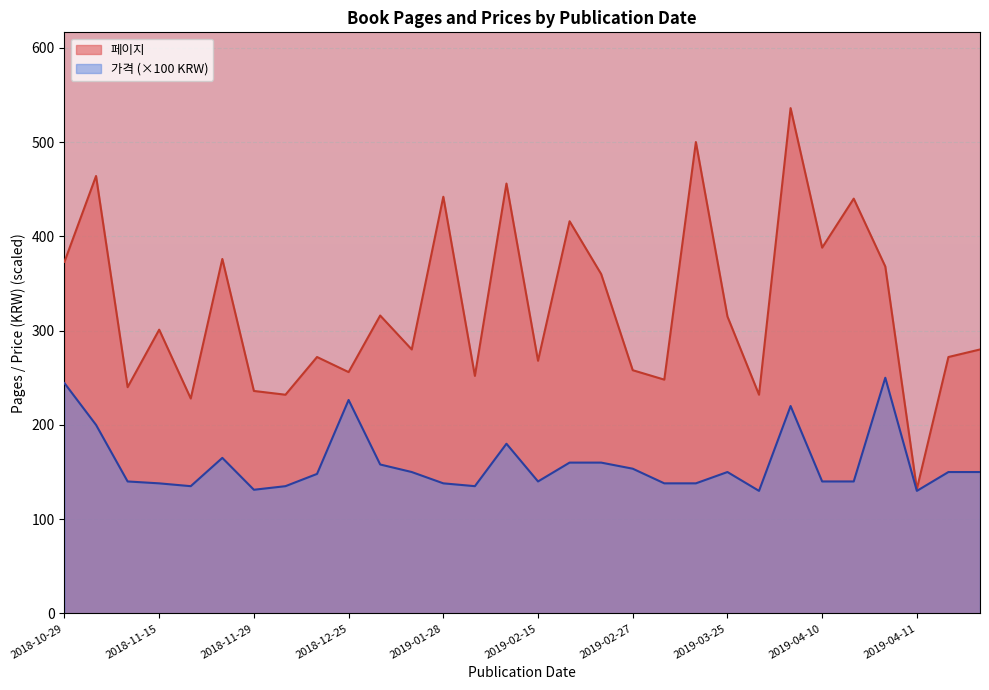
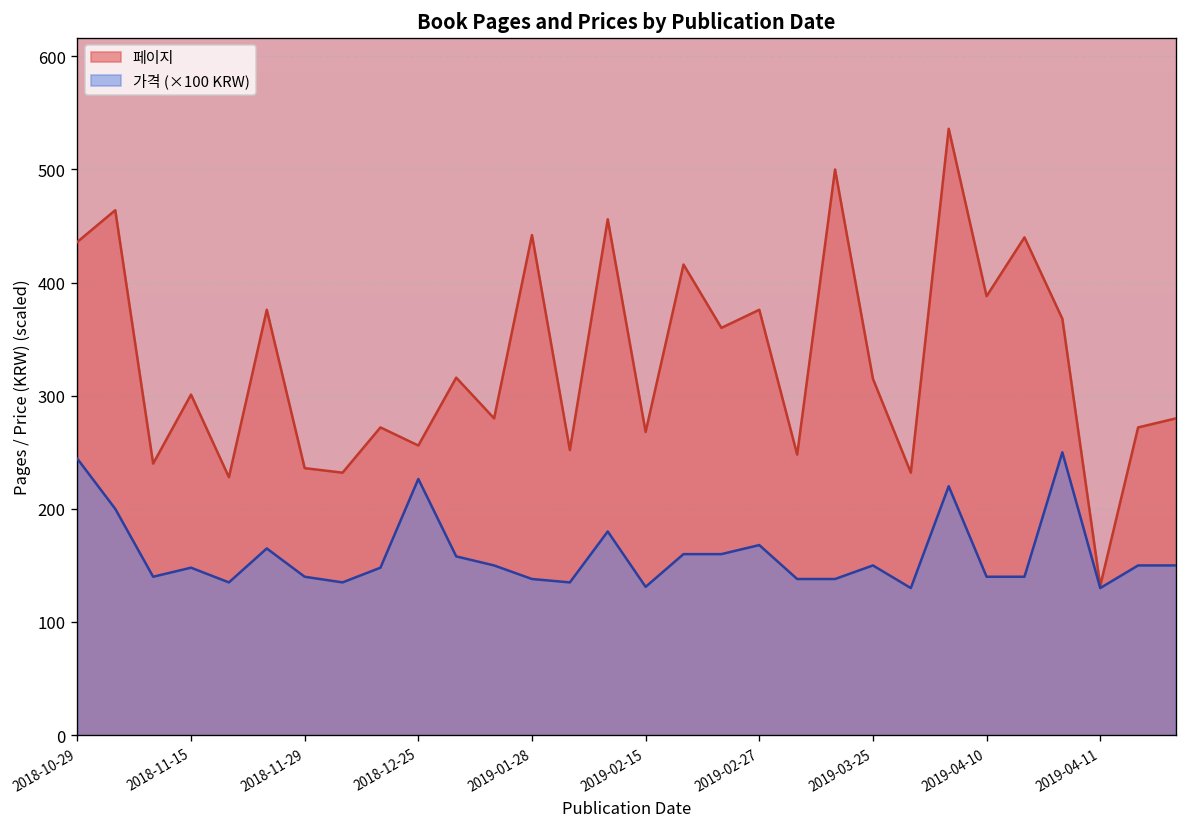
  {
    "페이지": {
-     "2018-10-29": 370,
+     "2018-10-29": 440,
      "2018-11-15": 300,
      "2018-11-29": 240,
      "2018-12-25": 260,
      "2019-01-28": 440,
      "2019-02-15": 270,
-     "2019-02-27": 260,
+     "2019-02-27": 380,
      "2019-03-25": 320
    },
    "가격 (×100 KRW)": {
      "2018-10-29": 240,
-     "2018-11-15": 140,
-     "2018-11-29": 130,
+     "2018-11-15": 150,
+     "2018-11-29": 140,
      "2018-12-25": 230,
      "2019-01-28": 140,
-     "2019-02-15": 140,
-     "2019-02-27": 150,
+     "2019-02-15": 130,
+     "2019-02-27": 170,
      "2019-03-25": 150
    }
  }
